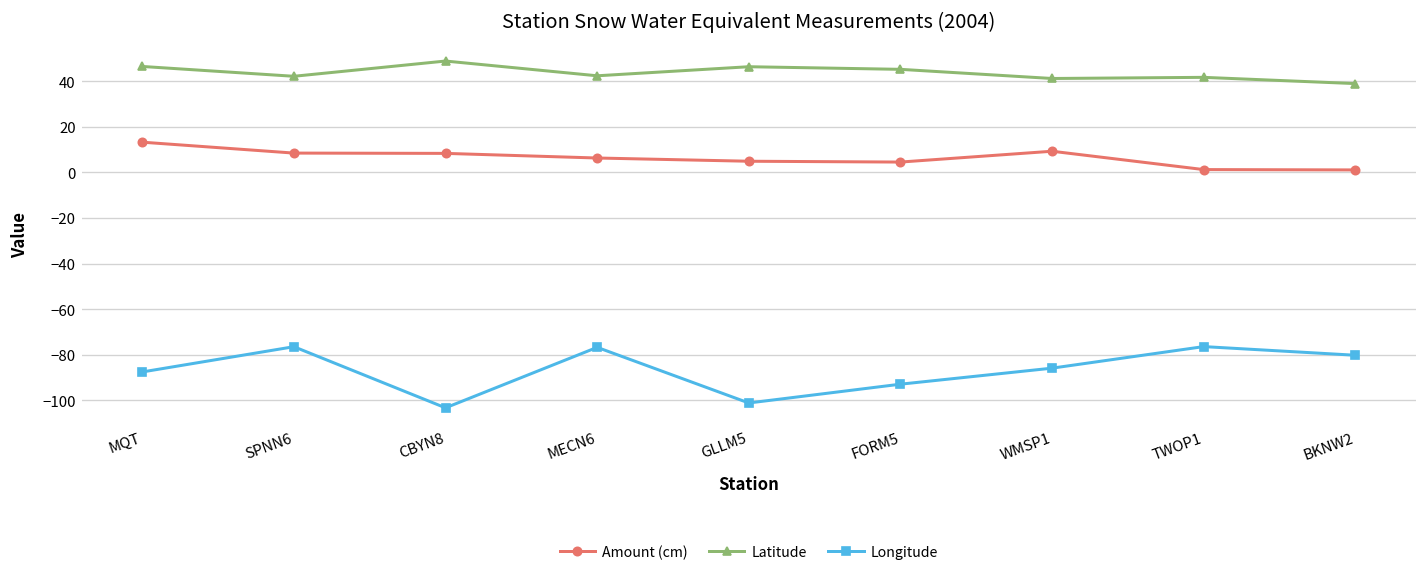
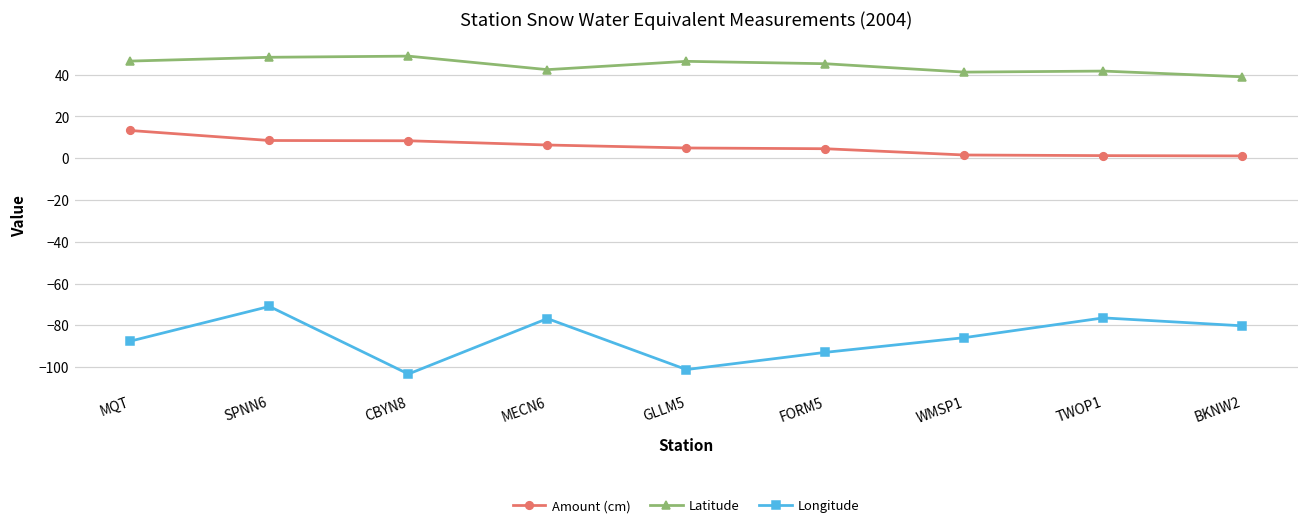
  {
    "Amount (cm)": {
      "MQT": 13,
      "SPNN6": 9,
      "CBYN8": 8,
      "MECN6": 6,
      "GLLM5": 5,
      "FORM5": 5,
-     "WMSP1": 9,
+     "WMSP1": 2,
      "TWOP1": 1,
      "BKNW2": 1
    },
    "Latitude": {
      "MQT": 47,
-     "SPNN6": 42,
+     "SPNN6": 48,
      "CBYN8": 49,
      "MECN6": 42,
      "GLLM5": 46,
      "FORM5": 45,
      "WMSP1": 41,
      "TWOP1": 42,
      "BKNW2": 39
    },
    "Longitude": {
      "MQT": -88,
-     "SPNN6": -76,
+     "SPNN6": -71,
      "CBYN8": -103,
      "MECN6": -77,
      "GLLM5": -101,
      "FORM5": -93,
      "WMSP1": -86,
      "TWOP1": -76,
      "BKNW2": -80
    }
  }
